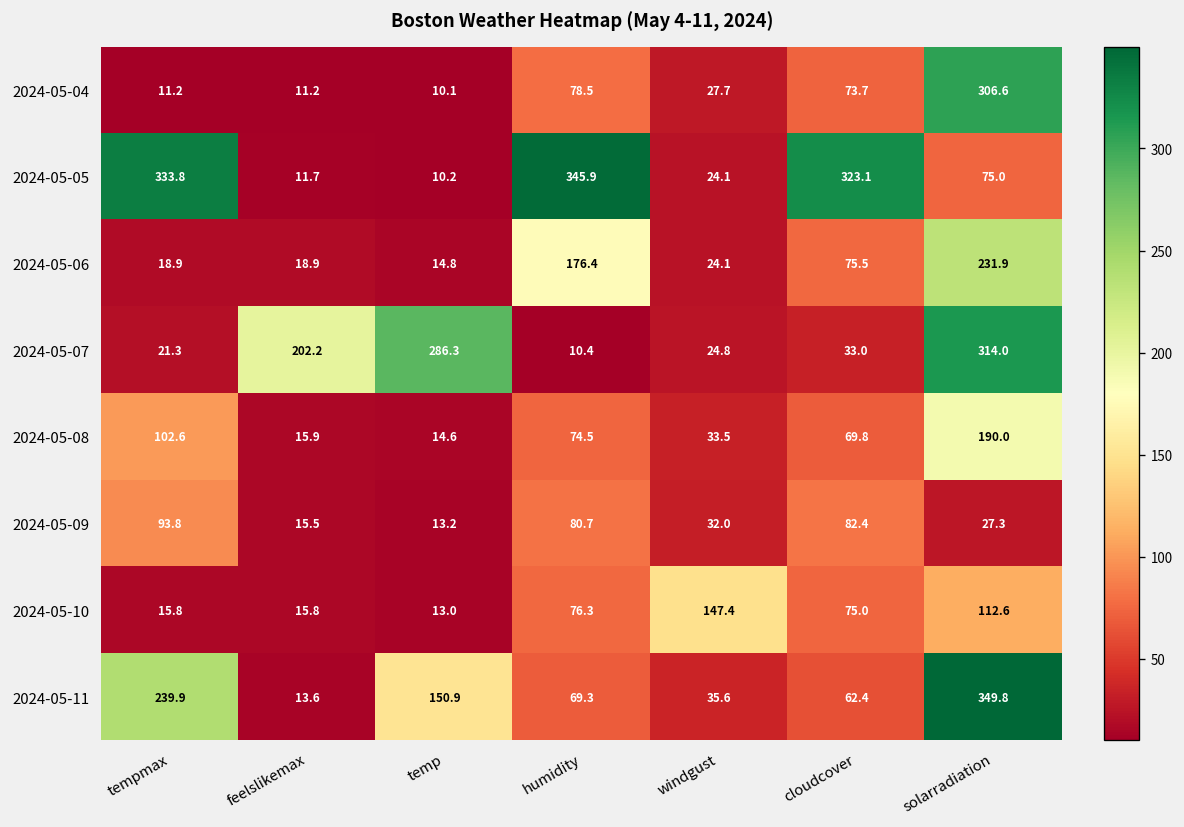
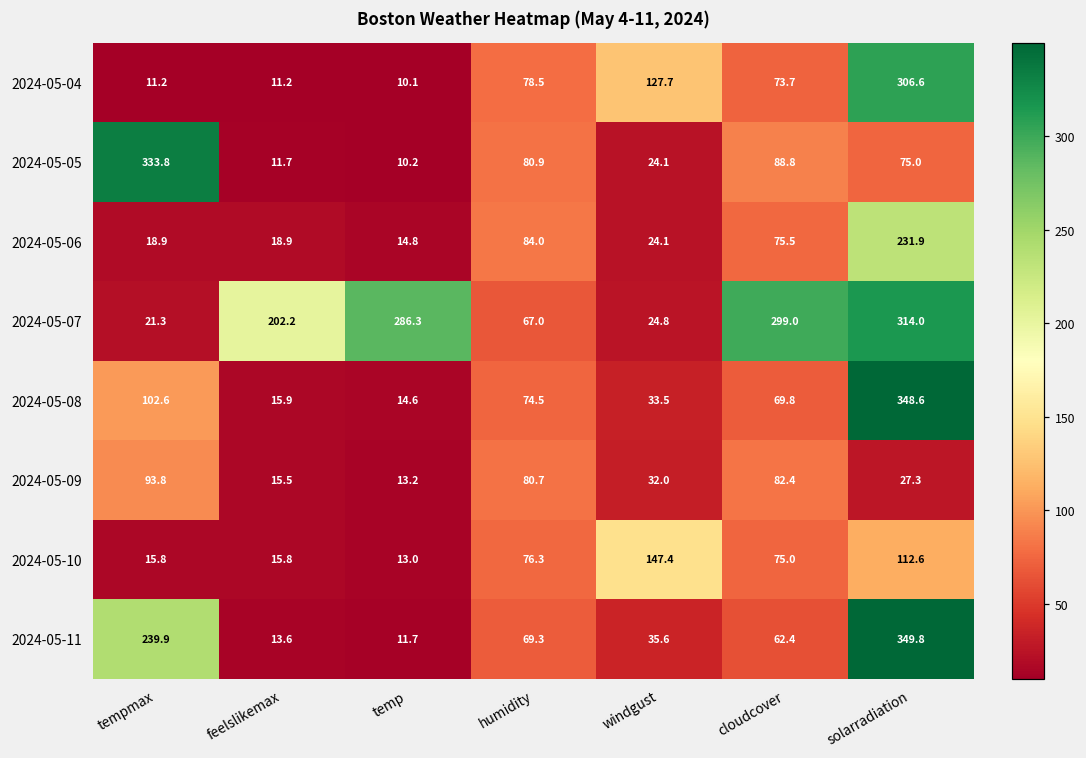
  {
    "2024-05-04": {
      "tempmax": 11.2,
      "feelslikemax": 11.2,
      "temp": 10.1,
      "humidity": 78.5,
-     "windgust": 27.7,
+     "windgust": 127.7,
      "cloudcover": 73.7,
      "solarradiation": 306.6
    },
    "2024-05-05": {
      "tempmax": 333.8,
      "feelslikemax": 11.7,
      "temp": 10.2,
-     "humidity": 345.9,
+     "humidity": 80.9,
      "windgust": 24.1,
-     "cloudcover": 323.1,
+     "cloudcover": 88.8,
      "solarradiation": 75.0
    },
    "2024-05-06": {
      "tempmax": 18.9,
      "feelslikemax": 18.9,
      "temp": 14.8,
-     "humidity": 176.4,
+     "humidity": 84.0,
      "windgust": 24.1,
      "cloudcover": 75.5,
      "solarradiation": 231.9
    },
    "2024-05-07": {
      "tempmax": 21.3,
      "feelslikemax": 202.2,
      "temp": 286.3,
-     "humidity": 10.4,
+     "humidity": 67.0,
      "windgust": 24.8,
-     "cloudcover": 33.0,
+     "cloudcover": 299.0,
      "solarradiation": 314.0
    },
    "2024-05-08": {
      "tempmax": 102.6,
      "feelslikemax": 15.9,
      "temp": 14.6,
      "humidity": 74.5,
      "windgust": 33.5,
      "cloudcover": 69.8,
-     "solarradiation": 190.0
+     "solarradiation": 348.6
    },
    "2024-05-09": {
      "tempmax": 93.8,
      "feelslikemax": 15.5,
      "temp": 13.2,
      "humidity": 80.7,
      "windgust": 32.0,
      "cloudcover": 82.4,
      "solarradiation": 27.3
    },
    "2024-05-10": {
      "tempmax": 15.8,
      "feelslikemax": 15.8,
      "temp": 13.0,
      "humidity": 76.3,
      "windgust": 147.4,
      "cloudcover": 75.0,
      "solarradiation": 112.6
    },
    "2024-05-11": {
      "tempmax": 239.9,
      "feelslikemax": 13.6,
-     "temp": 150.9,
+     "temp": 11.7,
      "humidity": 69.3,
      "windgust": 35.6,
      "cloudcover": 62.4,
      "solarradiation": 349.8
    }
  }
